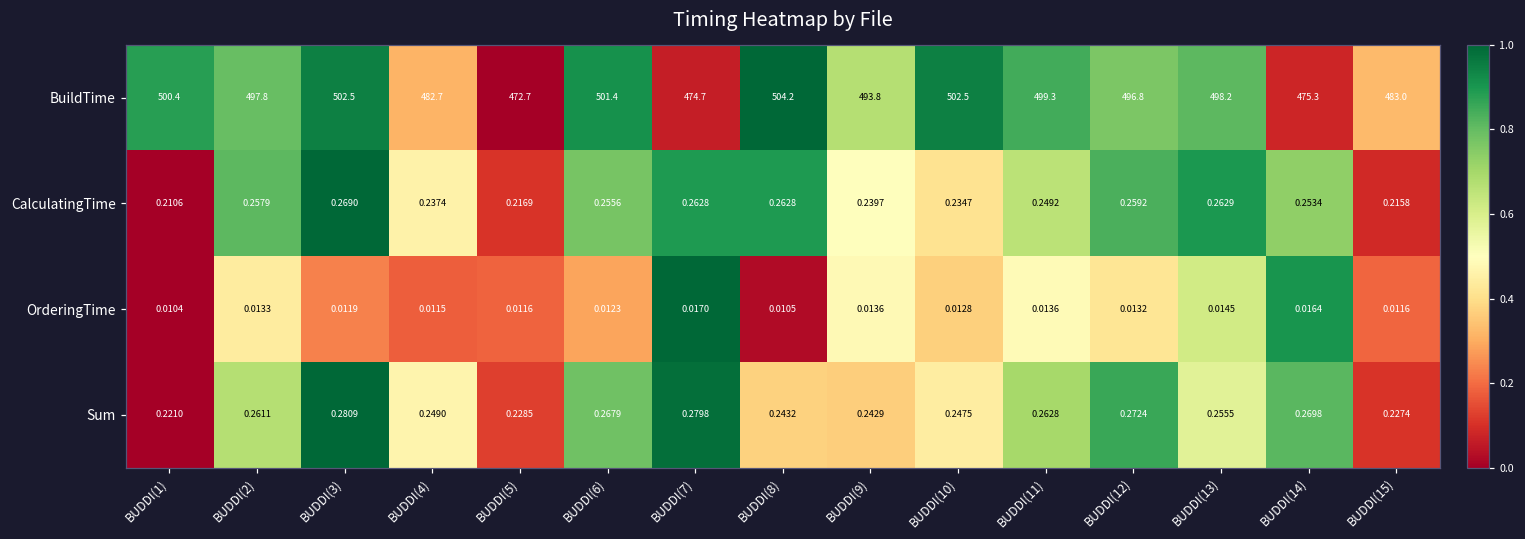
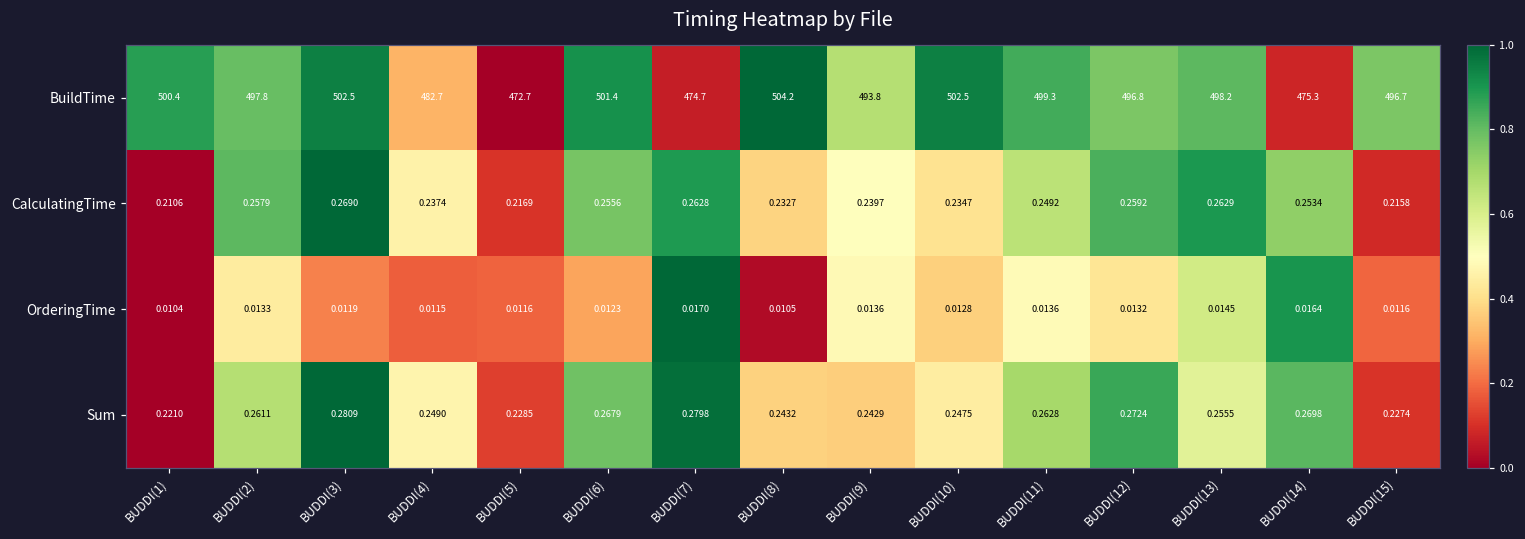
  {
    "BuildTime": {
      "BUDDI(1)": 500.4,
      "BUDDI(2)": 497.8,
      "BUDDI(3)": 502.5,
      "BUDDI(4)": 482.7,
      "BUDDI(5)": 472.7,
      "BUDDI(6)": 501.4,
      "BUDDI(7)": 474.7,
      "BUDDI(8)": 504.2,
      "BUDDI(9)": 493.8,
      "BUDDI(10)": 502.5,
      "BUDDI(11)": 499.3,
      "BUDDI(12)": 496.8,
      "BUDDI(13)": 498.2,
      "BUDDI(14)": 475.3,
-     "BUDDI(15)": 483.0
+     "BUDDI(15)": 496.7
    },
    "CalculatingTime": {
      "BUDDI(1)": 0.2106,
      "BUDDI(2)": 0.2579,
      "BUDDI(3)": 0.2690,
      "BUDDI(4)": 0.2374,
      "BUDDI(5)": 0.2169,
      "BUDDI(6)": 0.2556,
      "BUDDI(7)": 0.2628,
-     "BUDDI(8)": 0.2628,
+     "BUDDI(8)": 0.2327,
      "BUDDI(9)": 0.2397,
      "BUDDI(10)": 0.2347,
      "BUDDI(11)": 0.2492,
      "BUDDI(12)": 0.2592,
      "BUDDI(13)": 0.2629,
      "BUDDI(14)": 0.2534,
      "BUDDI(15)": 0.2158
    },
    "OrderingTime": {
      "BUDDI(1)": 0.0104,
      "BUDDI(2)": 0.0133,
      "BUDDI(3)": 0.0119,
      "BUDDI(4)": 0.0115,
      "BUDDI(5)": 0.0116,
      "BUDDI(6)": 0.0123,
      "BUDDI(7)": 0.0170,
      "BUDDI(8)": 0.0105,
      "BUDDI(9)": 0.0136,
      "BUDDI(10)": 0.0128,
      "BUDDI(11)": 0.0136,
      "BUDDI(12)": 0.0132,
      "BUDDI(13)": 0.0145,
      "BUDDI(14)": 0.0164,
      "BUDDI(15)": 0.0116
    },
    "Sum": {
      "BUDDI(1)": 0.2210,
      "BUDDI(2)": 0.2611,
      "BUDDI(3)": 0.2809,
      "BUDDI(4)": 0.2490,
      "BUDDI(5)": 0.2285,
      "BUDDI(6)": 0.2679,
      "BUDDI(7)": 0.2798,
      "BUDDI(8)": 0.2432,
      "BUDDI(9)": 0.2429,
      "BUDDI(10)": 0.2475,
      "BUDDI(11)": 0.2628,
      "BUDDI(12)": 0.2724,
      "BUDDI(13)": 0.2555,
      "BUDDI(14)": 0.2698,
      "BUDDI(15)": 0.2274
    }
  }
